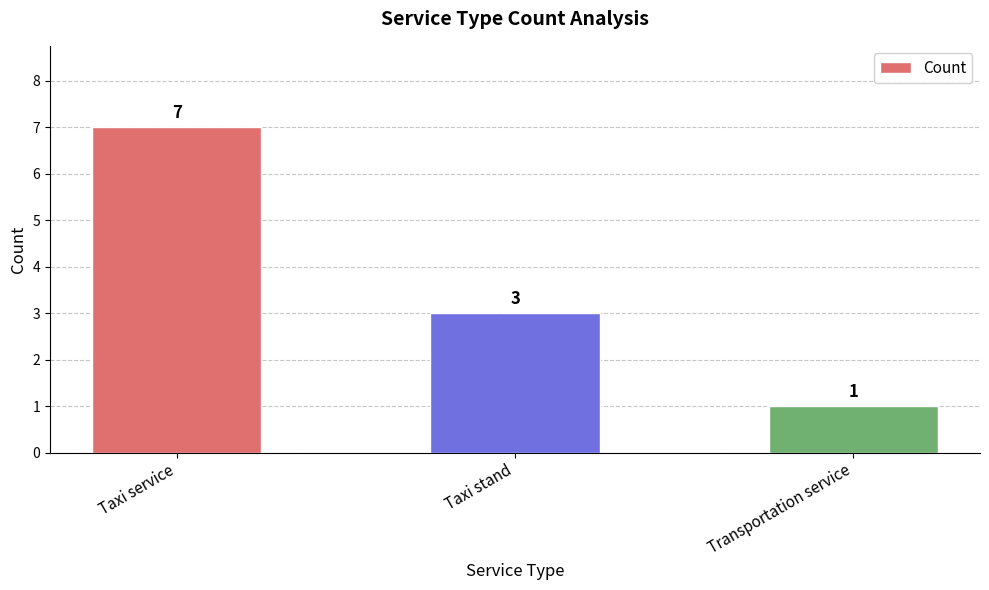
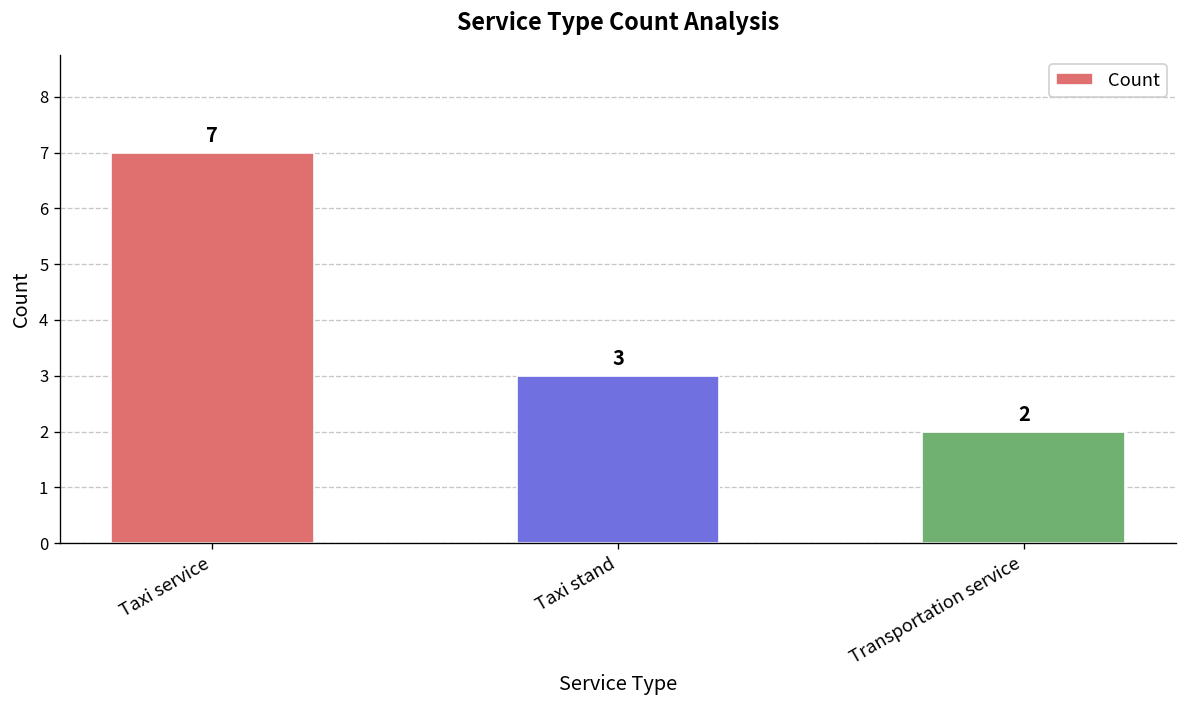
  {
    "Taxi service": 7,
    "Taxi stand": 3,
-   "Transportation service": 1
+   "Transportation service": 2
  }
